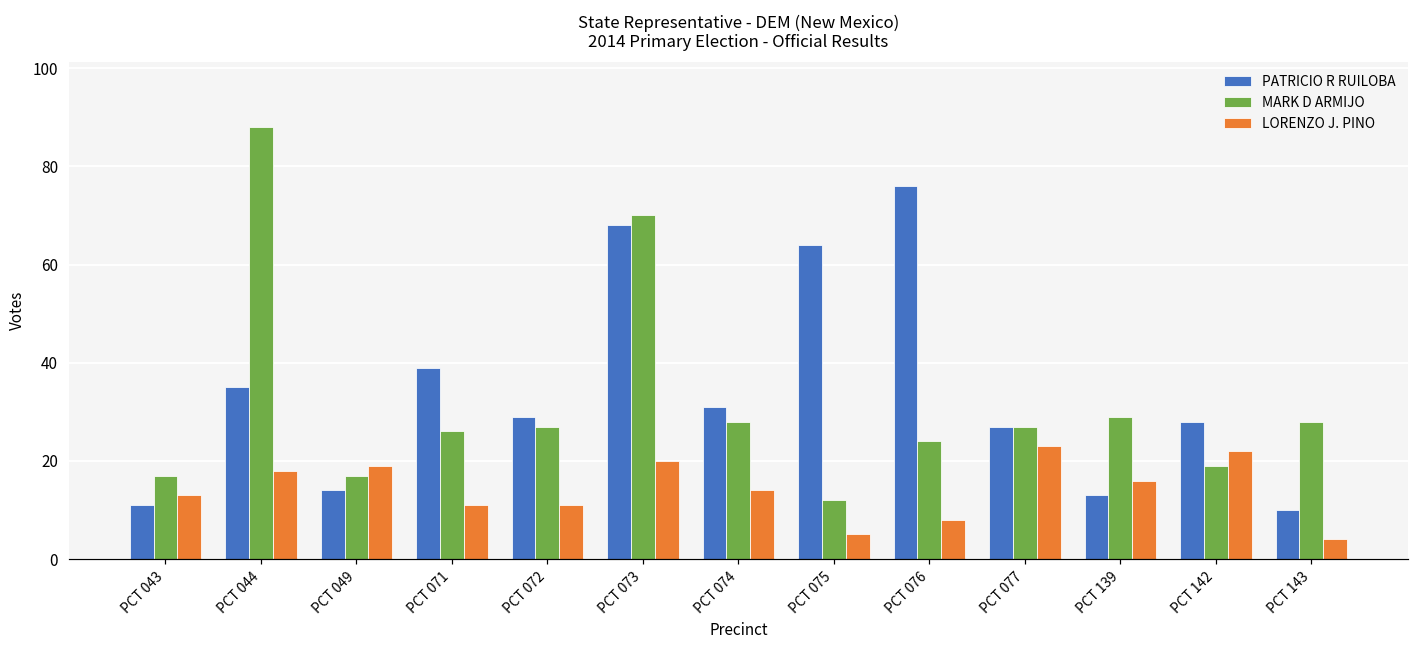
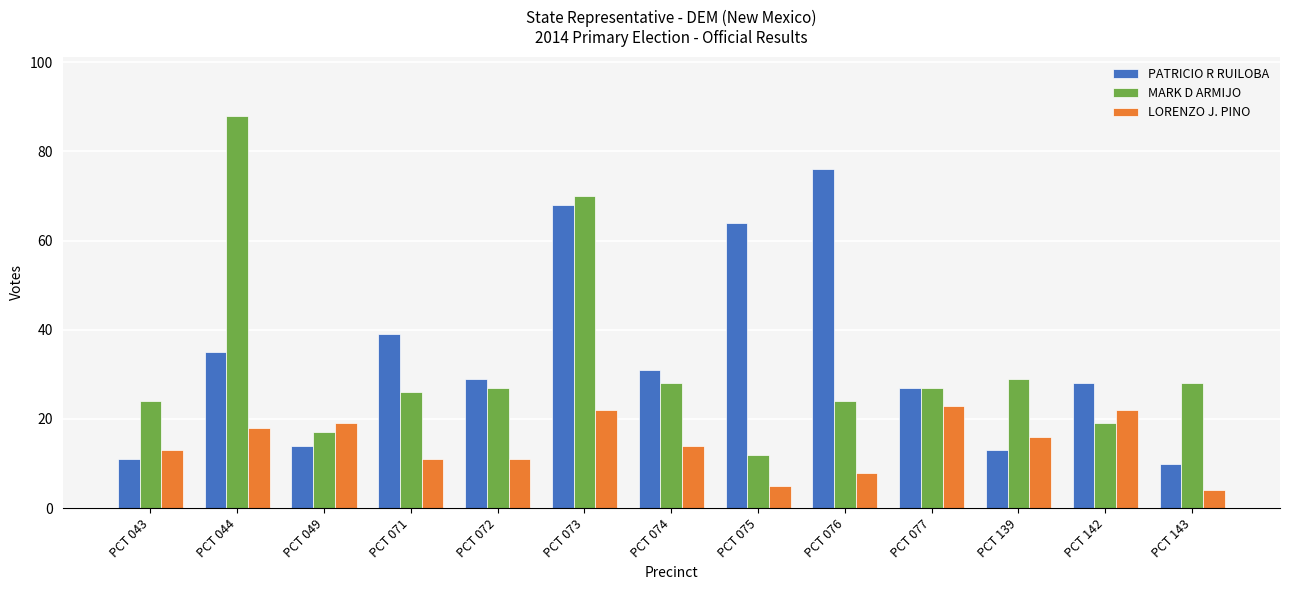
  {
    "PATRICIO R RUILOBA": {
      "PCT 043": 11,
      "PCT 044": 35,
      "PCT 049": 14,
      "PCT 071": 39,
      "PCT 072": 29,
      "PCT 073": 68,
      "PCT 074": 31,
      "PCT 075": 64,
      "PCT 076": 76,
      "PCT 077": 27,
      "PCT 139": 13,
      "PCT 142": 28,
      "PCT 143": 10
    },
    "MARK D ARMIJO": {
-     "PCT 043": 17,
+     "PCT 043": 24,
      "PCT 044": 88,
      "PCT 049": 17,
      "PCT 071": 26,
      "PCT 072": 27,
      "PCT 073": 70,
      "PCT 074": 28,
      "PCT 075": 12,
      "PCT 076": 24,
      "PCT 077": 27,
      "PCT 139": 29,
      "PCT 142": 19,
      "PCT 143": 28
    },
    "LORENZO J. PINO": {
      "PCT 043": 13,
      "PCT 044": 18,
      "PCT 049": 19,
      "PCT 071": 11,
      "PCT 072": 11,
-     "PCT 073": 20,
+     "PCT 073": 22,
      "PCT 074": 14,
      "PCT 075": 5,
      "PCT 076": 8,
      "PCT 077": 23,
      "PCT 139": 16,
      "PCT 142": 22,
      "PCT 143": 4
    }
  }
